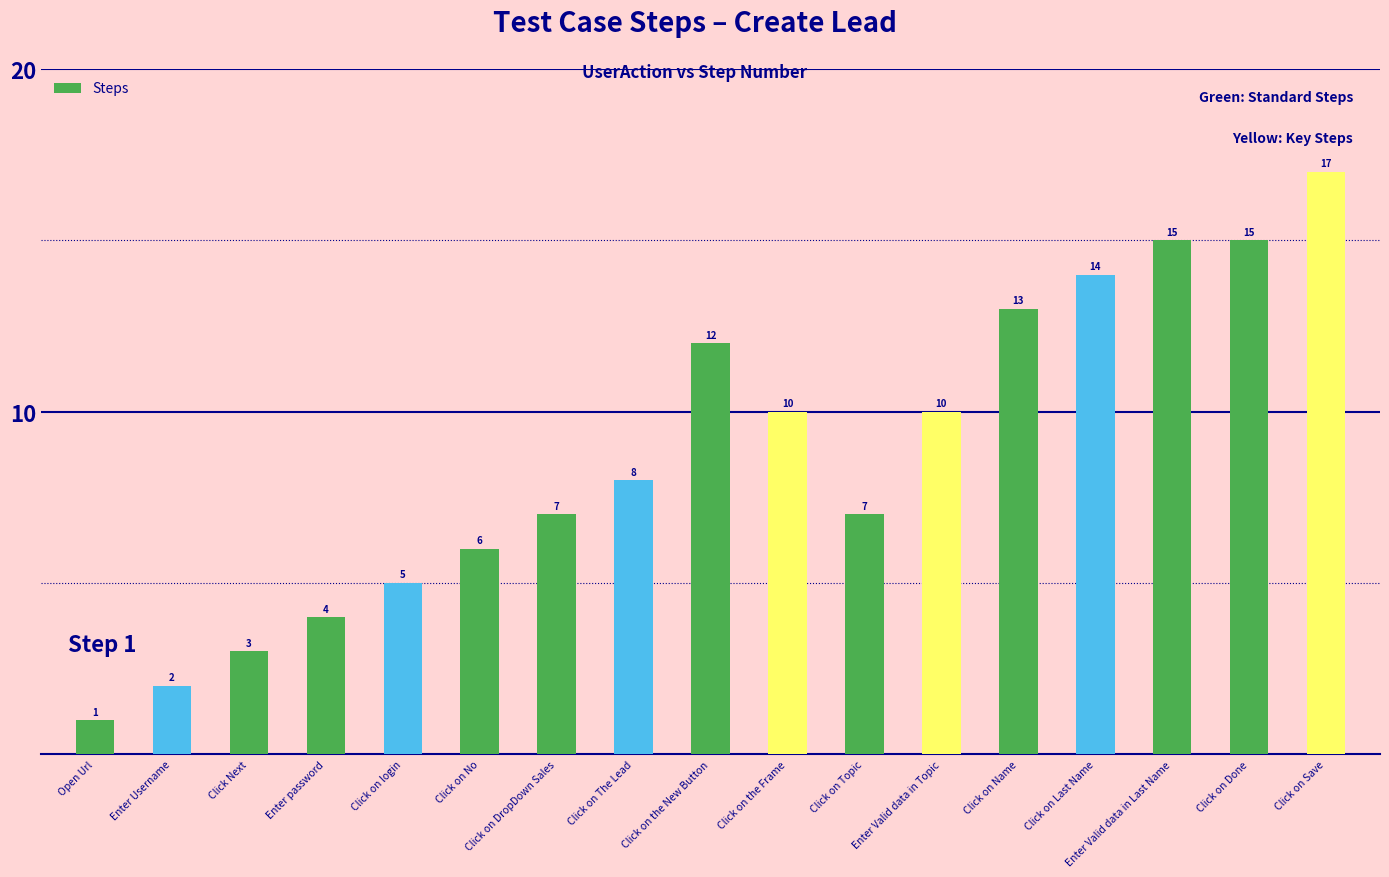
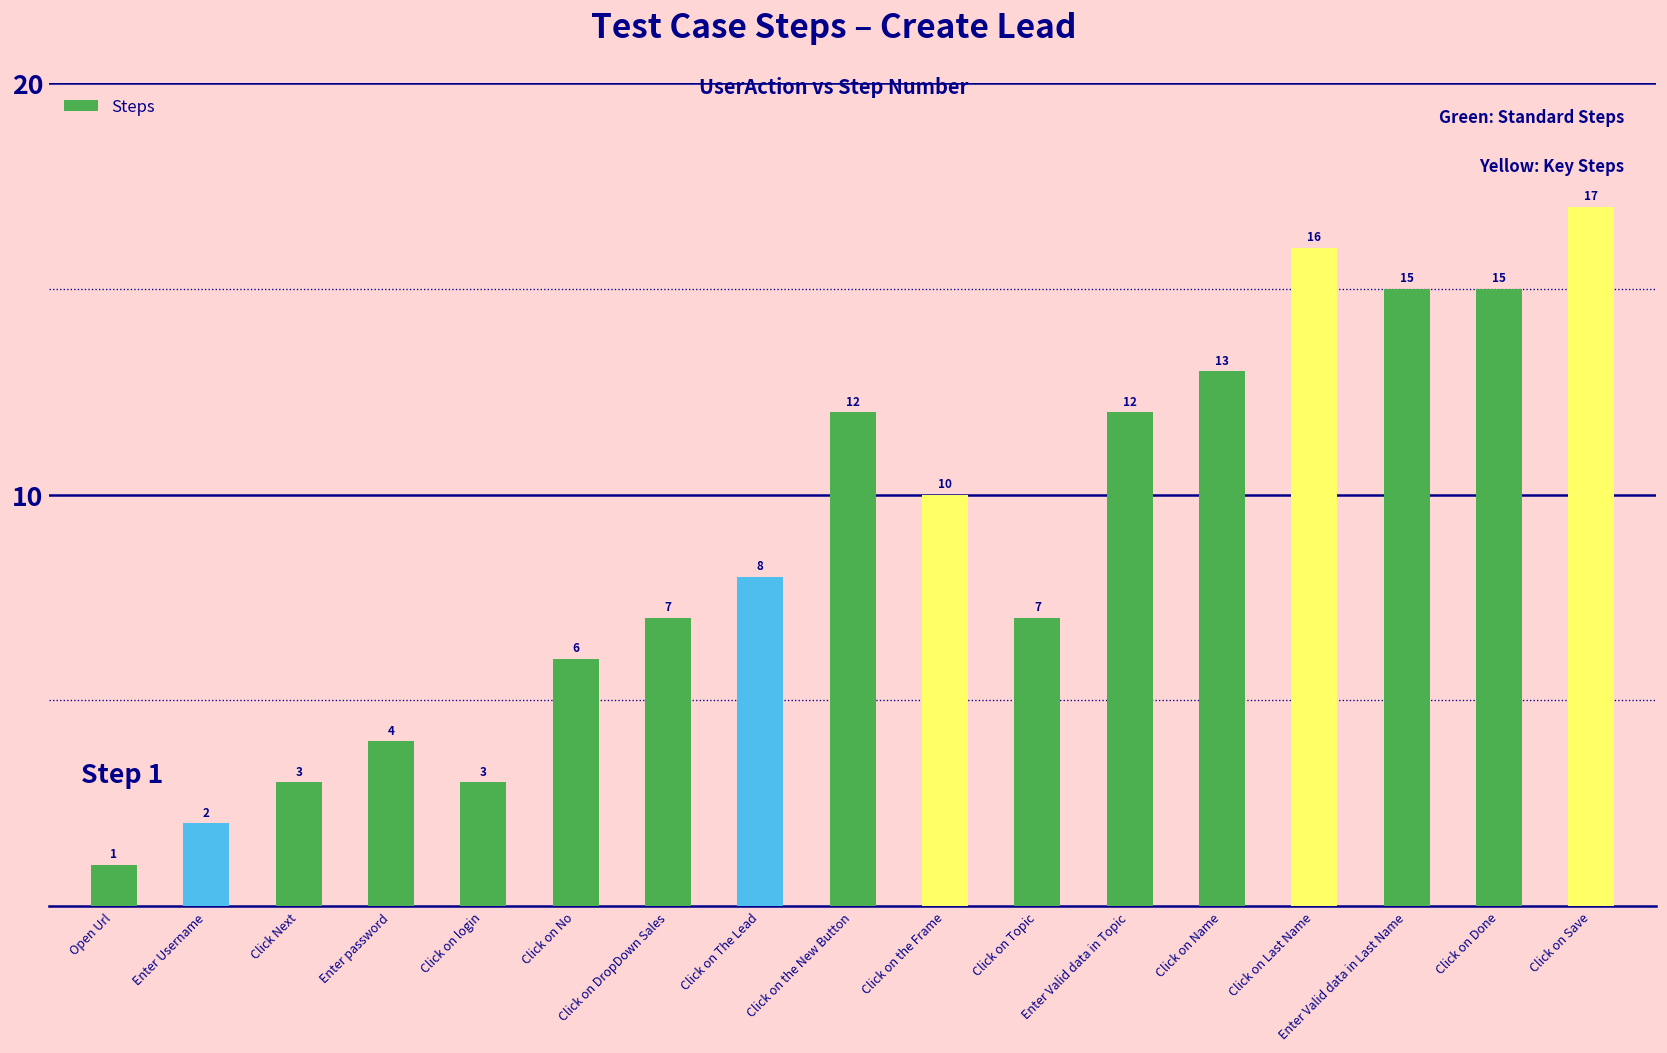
  {
    "Open Url": 1,
    "Enter Username": 2,
    "Click Next": 3,
    "Enter password": 4,
-   "Click on login": 5,
+   "Click on login": 3,
    "Click on No": 6,
    "Click on DropDown Sales": 7,
    "Click on The Lead": 8,
    "Click on the New Button": 12,
    "Click on the Frame": 10,
    "Click on Topic": 7,
-   "Enter Valid data in Topic": 10,
+   "Enter Valid data in Topic": 12,
    "Click on Name": 13,
-   "Click on Last Name": 14,
+   "Click on Last Name": 16,
    "Enter Valid data in Last Name": 15,
    "Click on Done": 15,
    "Click on Save": 17
  }
